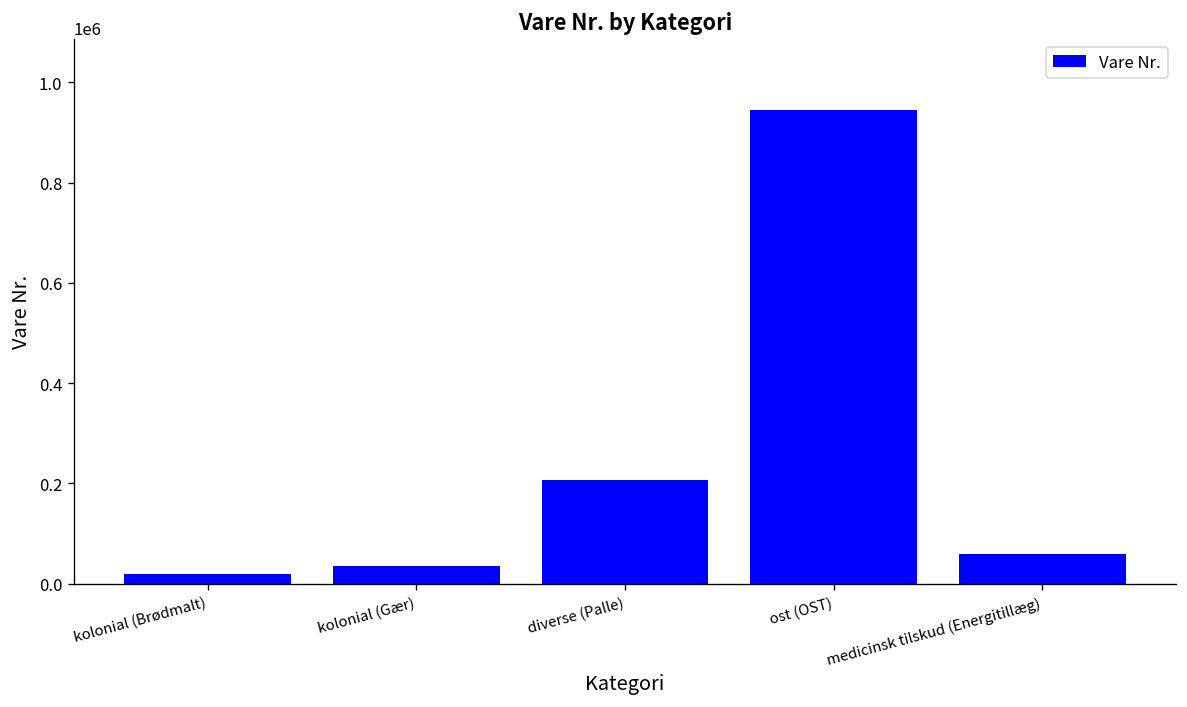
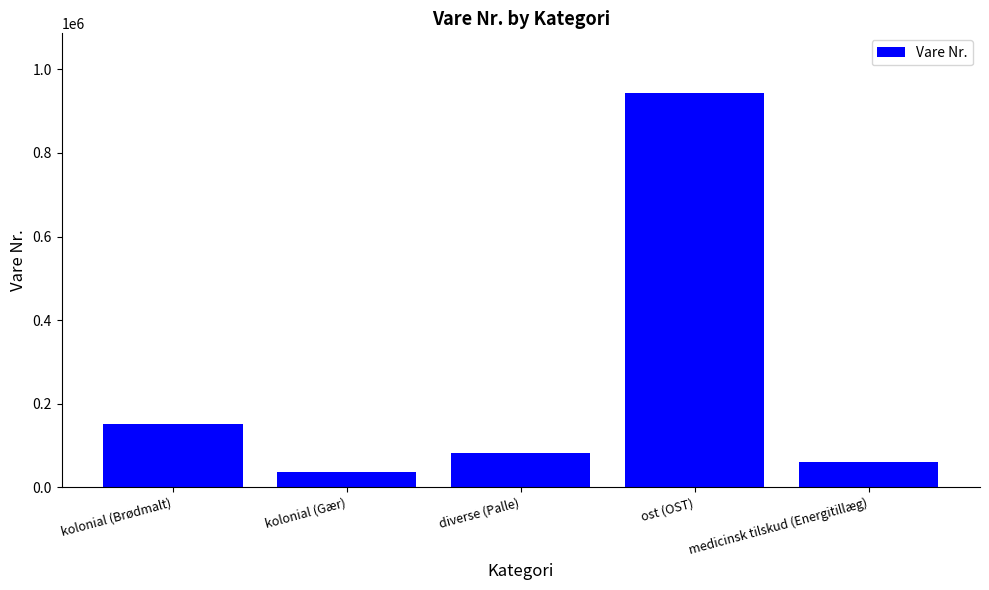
  {
-   "kolonial (Brødmalt)": 20000,
+   "kolonial (Brødmalt)": 150000,
    "kolonial (Gær)": 40000,
-   "diverse (Palle)": 210000,
+   "diverse (Palle)": 80000,
    "ost (OST)": 940000,
    "medicinsk tilskud (Energitillæg)": 60000
  }
